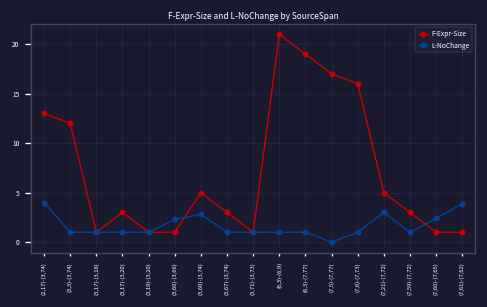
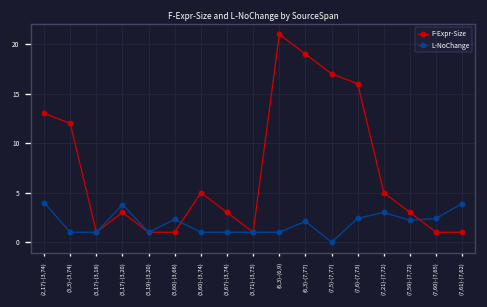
  {
    "F-Expr-Size": {
      "(2,17)-(3,74)": 13,
      "(3,3)-(3,74)": 12,
      "(3,17)-(3,20)": 3,
      "(3,60)-(3,66)": 1,
      "(3,60)-(3,74)": 5,
      "(3,67)-(3,74)": 3,
      "(6,3)-(6,9)": 21,
      "(6,3)-(7,77)": 19,
      "(7,5)-(7,77)": 17,
      "(7,6)-(7,73)": 16,
      "(7,21)-(7,72)": 5,
      "(7,59)-(7,72)": 3,
      "(7,60)-(7,65)": 1,
      "(7,61)-(7,62)": 1
    },
    "L-NoChange": {
      "(2,17)-(3,74)": 4,
      "(3,3)-(3,74)": 1,
-     "(3,17)-(3,20)": 1,
+     "(3,17)-(3,20)": 4,
      "(3,60)-(3,66)": 2,
-     "(3,60)-(3,74)": 3,
+     "(3,60)-(3,74)": 1,
      "(3,67)-(3,74)": 1,
      "(6,3)-(6,9)": 1,
-     "(6,3)-(7,77)": 1,
+     "(6,3)-(7,77)": 2,
      "(7,5)-(7,77)": 0,
-     "(7,6)-(7,73)": 1,
+     "(7,6)-(7,73)": 2,
      "(7,21)-(7,72)": 3,
-     "(7,59)-(7,72)": 1,
+     "(7,59)-(7,72)": 2,
      "(7,60)-(7,65)": 2,
      "(7,61)-(7,62)": 4
    }
  }
